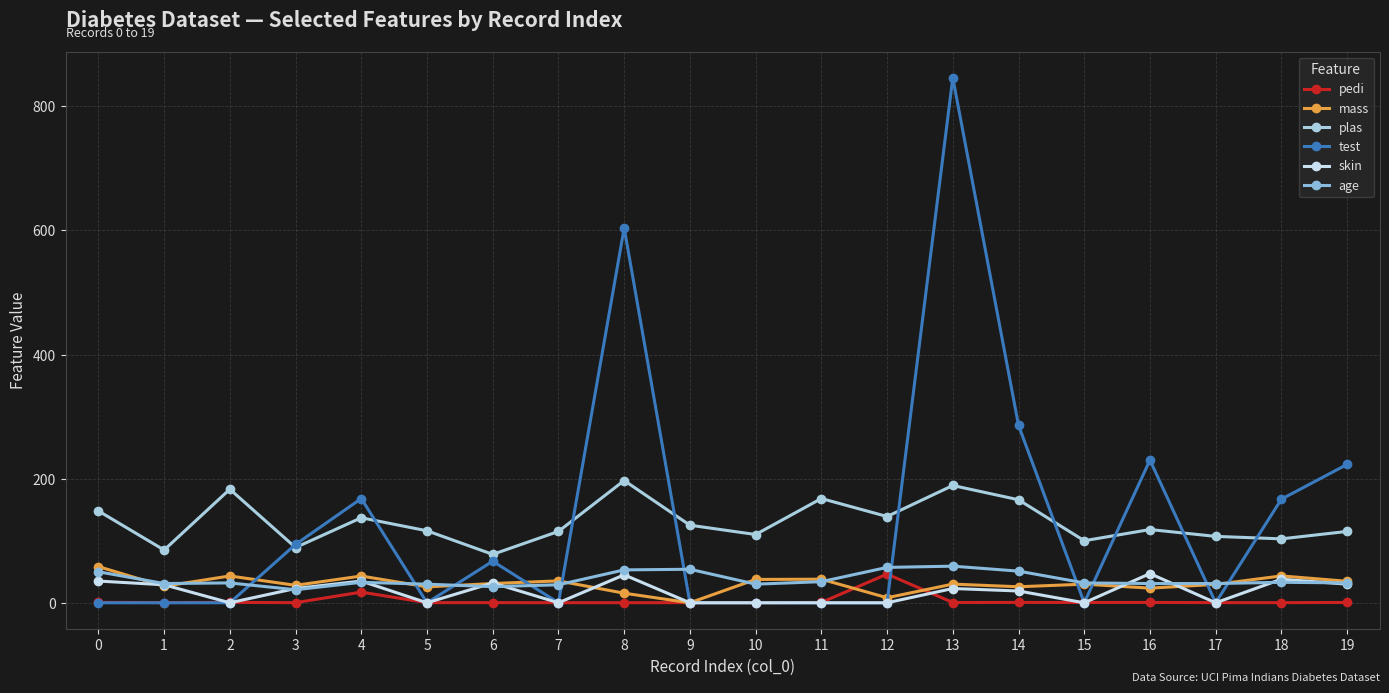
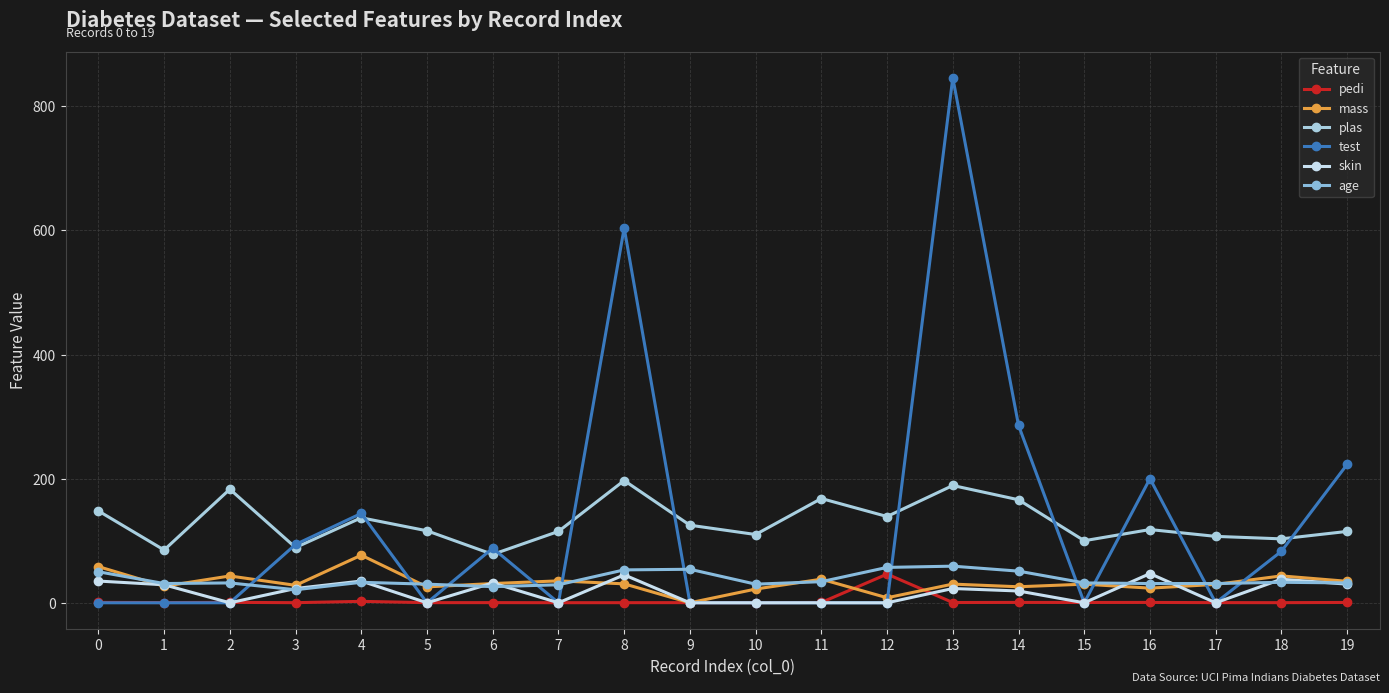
  {
    "pedi": {
      "3": 0,
-     "4": 20,
+     "4": 0,
      "6": 0,
      "8": 0,
      "12": 50,
      "13": 0,
      "14": 0,
      "16": 0,
      "18": 0,
      "19": 0
    },
    "mass": {
      "0": 60,
      "2": 40,
      "3": 30,
-     "4": 40,
+     "4": 80,
      "5": 30,
      "7": 40,
-     "8": 20,
-     "10": 40,
+     "8": 30,
+     "10": 20,
      "12": 10,
      "13": 30,
      "14": 30,
      "16": 20,
      "18": 40
    },
    "test": {
      "3": 90,
-     "4": 170,
-     "6": 70,
+     "4": 140,
+     "6": 90,
      "8": 600,
      "13": 850,
      "14": 290,
-     "16": 230,
-     "18": 170,
+     "16": 200,
+     "18": 80,
      "19": 220
    }
  }
